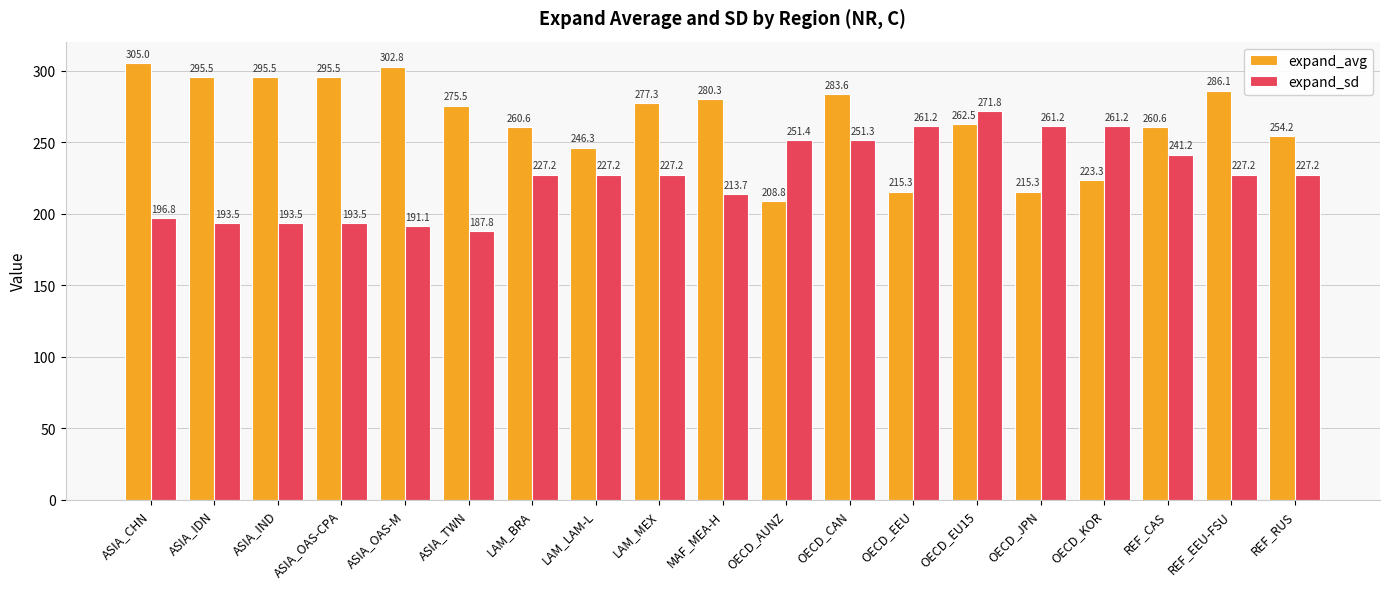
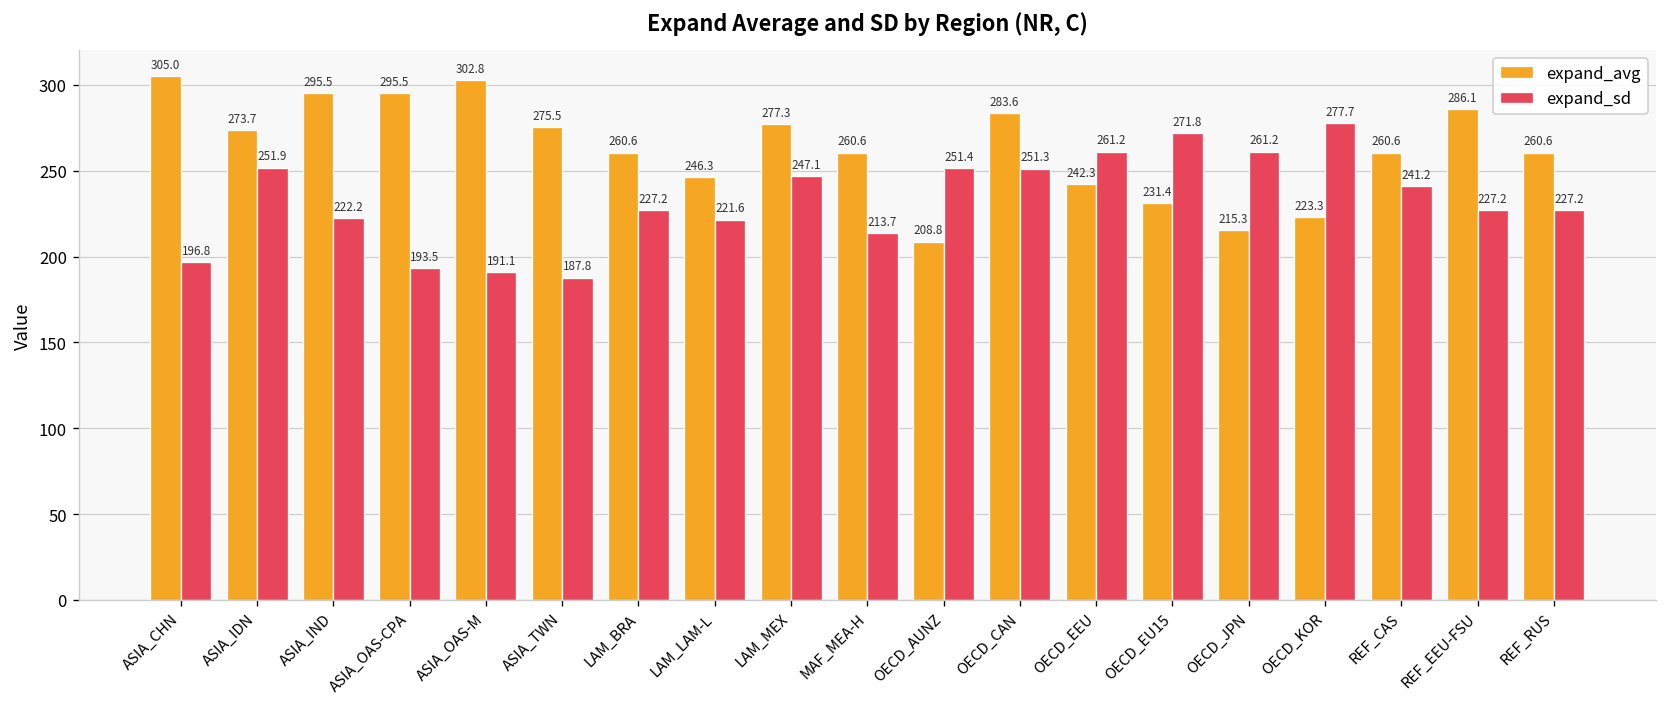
  {
    "expand_avg": {
      "ASIA_CHN": 305.0,
-     "ASIA_IDN": 295.5,
+     "ASIA_IDN": 273.7,
      "ASIA_IND": 295.5,
      "ASIA_OAS-CPA": 295.5,
      "ASIA_OAS-M": 302.8,
      "ASIA_TWN": 275.5,
      "LAM_BRA": 260.6,
      "LAM_LAM-L": 246.3,
      "LAM_MEX": 277.3,
-     "MAF_MEA-H": 280.3,
+     "MAF_MEA-H": 260.6,
      "OECD_AUNZ": 208.8,
      "OECD_CAN": 283.6,
-     "OECD_EEU": 215.3,
-     "OECD_EU15": 262.5,
+     "OECD_EEU": 242.3,
+     "OECD_EU15": 231.4,
      "OECD_JPN": 215.3,
      "OECD_KOR": 223.3,
      "REF_CAS": 260.6,
      "REF_EEU-FSU": 286.1,
-     "REF_RUS": 254.2
+     "REF_RUS": 260.6
    },
    "expand_sd": {
      "ASIA_CHN": 196.8,
-     "ASIA_IDN": 193.5,
-     "ASIA_IND": 193.5,
+     "ASIA_IDN": 251.9,
+     "ASIA_IND": 222.2,
      "ASIA_OAS-CPA": 193.5,
      "ASIA_OAS-M": 191.1,
      "ASIA_TWN": 187.8,
      "LAM_BRA": 227.2,
-     "LAM_LAM-L": 227.2,
-     "LAM_MEX": 227.2,
+     "LAM_LAM-L": 221.6,
+     "LAM_MEX": 247.1,
      "MAF_MEA-H": 213.7,
      "OECD_AUNZ": 251.4,
      "OECD_CAN": 251.3,
      "OECD_EEU": 261.2,
      "OECD_EU15": 271.8,
      "OECD_JPN": 261.2,
-     "OECD_KOR": 261.2,
+     "OECD_KOR": 277.7,
      "REF_CAS": 241.2,
      "REF_EEU-FSU": 227.2,
      "REF_RUS": 227.2
    }
  }
